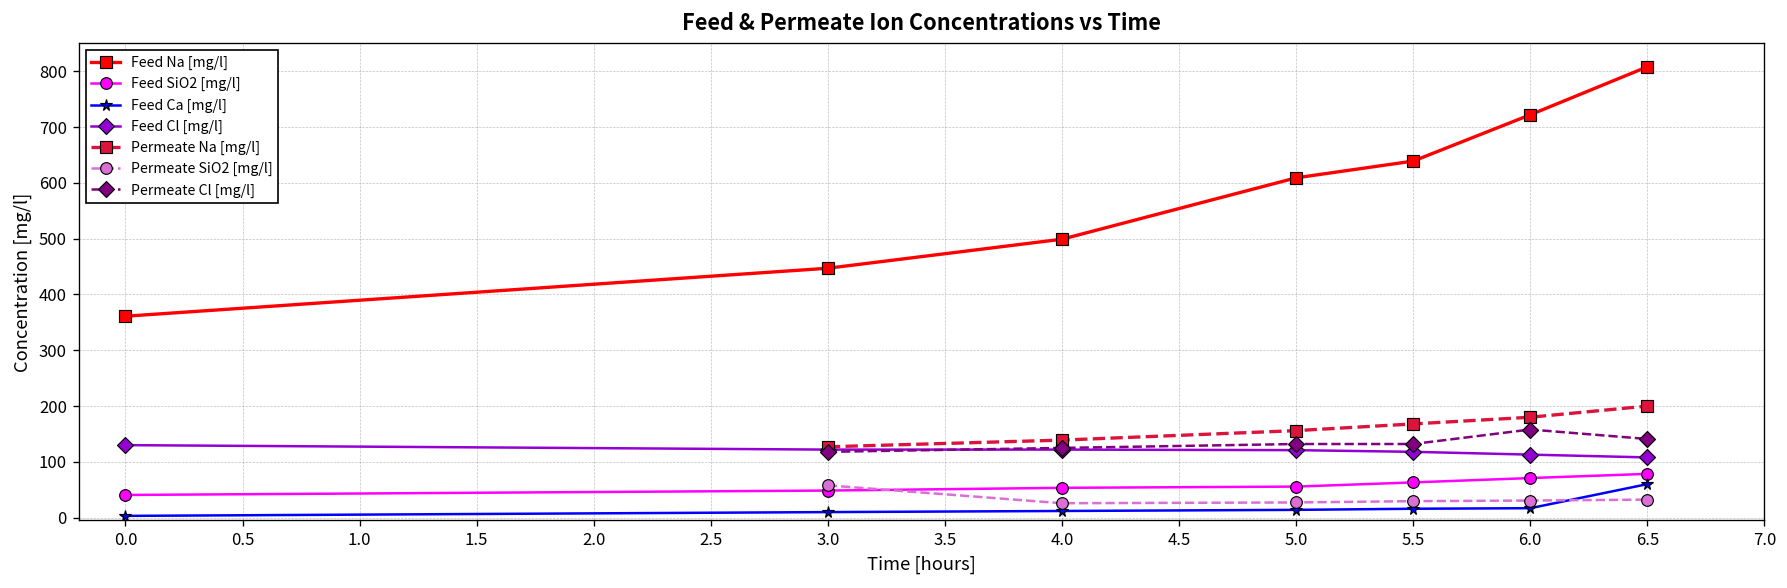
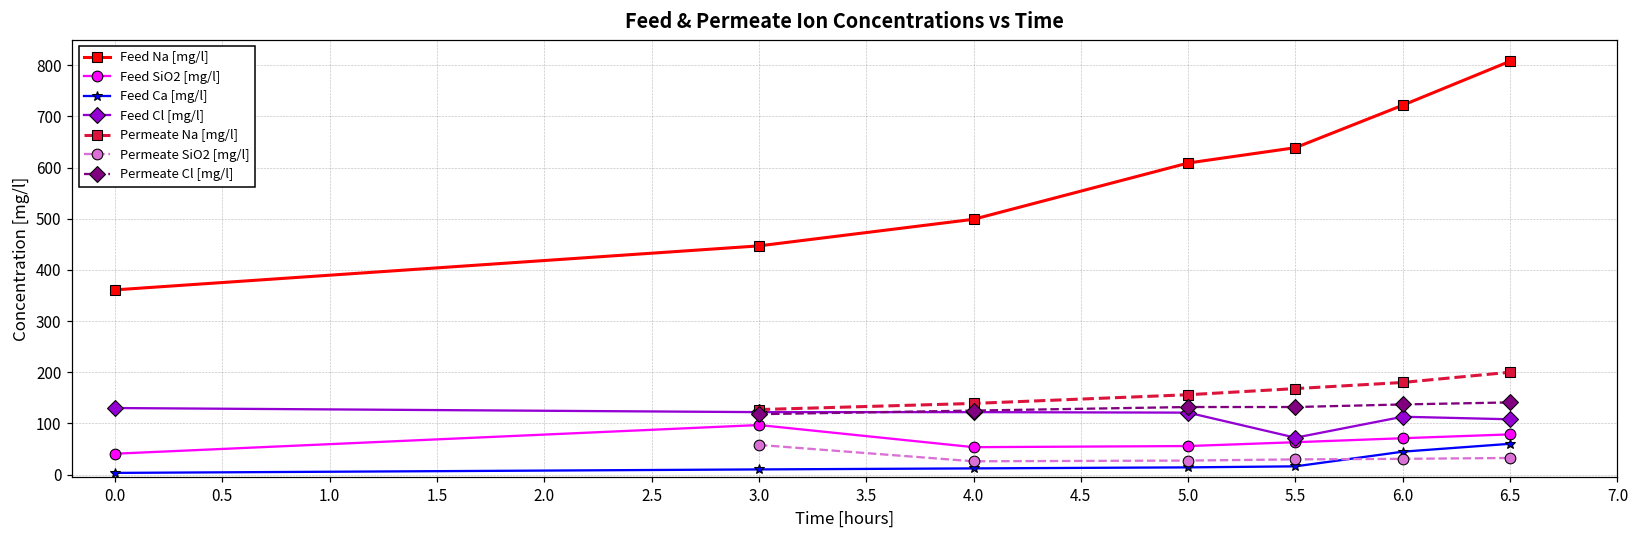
  {
    "Feed Na [mg/l]": {
      "0.0": 360,
      "3.0": 450,
      "4.0": 500,
      "5.0": 610,
      "5.5": 640,
      "6.0": 720,
      "6.5": 810
    },
    "Feed SiO2 [mg/l]": {
      "0.0": 40,
-     "3.0": 50,
+     "3.0": 100,
      "4.0": 50,
      "5.0": 60,
      "5.5": 60,
      "6.0": 70,
      "6.5": 80
    },
    "Feed Ca [mg/l]": {
      "0.0": 0,
      "3.0": 10,
      "4.0": 10,
      "5.0": 10,
      "5.5": 20,
-     "6.0": 20,
+     "6.0": 40,
      "6.5": 60
    },
    "Feed Cl [mg/l]": {
      "0.0": 130,
      "5.0": 120,
-     "5.5": 120,
+     "5.5": 70,
      "6.0": 110,
      "6.5": 110
    },
    "Permeate Na [mg/l]": {
      "4.0": 140,
      "5.0": 160,
      "5.5": 170,
      "6.0": 180,
      "6.5": 200
    },
    "Permeate SiO2 [mg/l]": {
      "3.0": 60,
      "4.0": 30,
      "5.0": 30,
      "5.5": 30,
      "6.0": 30,
      "6.5": 30
    },
    "Permeate Cl [mg/l]": {
      "5.0": 130,
      "5.5": 130,
-     "6.0": 160,
+     "6.0": 140,
      "6.5": 140
    }
  }
